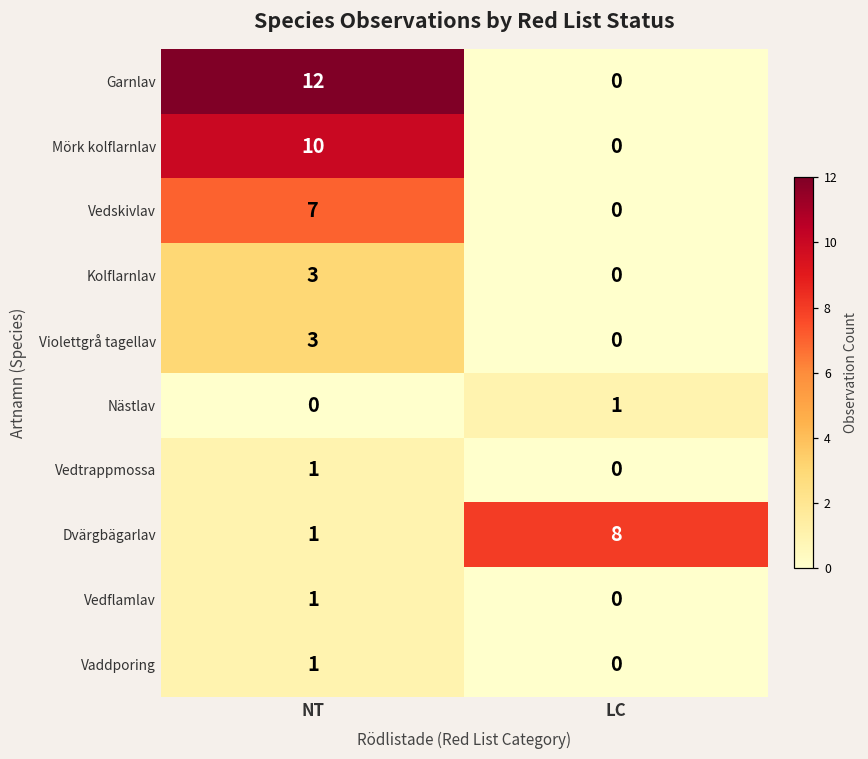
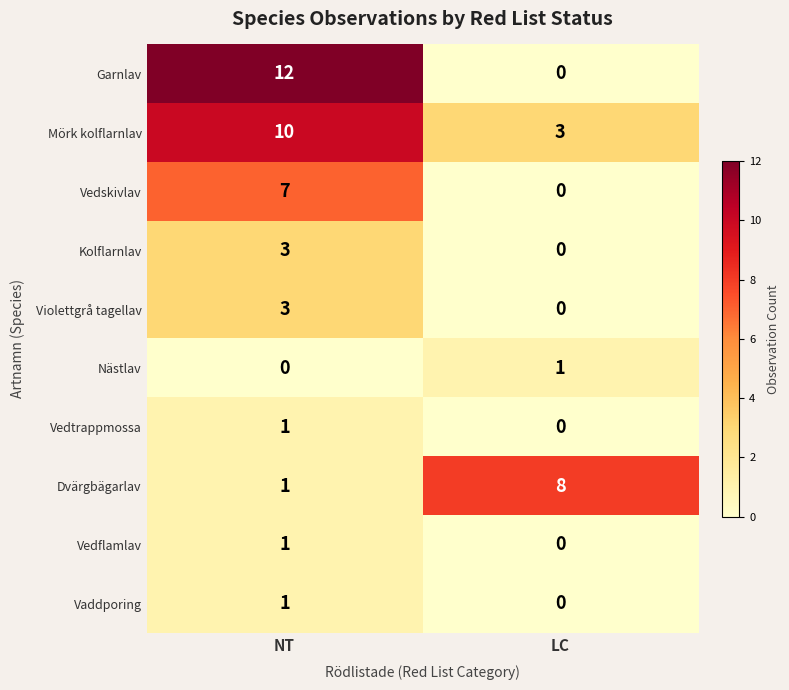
  {
    "Garnlav": {
      "NT": 12,
      "LC": 0
    },
    "Mörk kolflarnlav": {
      "NT": 10,
-     "LC": 0
+     "LC": 3
    },
    "Vedskivlav": {
      "NT": 7,
      "LC": 0
    },
    "Kolflarnlav": {
      "NT": 3,
      "LC": 0
    },
    "Violettgrå tagellav": {
      "NT": 3,
      "LC": 0
    },
    "Nästlav": {
      "NT": 0,
      "LC": 1
    },
    "Vedtrappmossa": {
      "NT": 1,
      "LC": 0
    },
    "Dvärgbägarlav": {
      "NT": 1,
      "LC": 8
    },
    "Vedflamlav": {
      "NT": 1,
      "LC": 0
    },
    "Vaddporing": {
      "NT": 1,
      "LC": 0
    }
  }
